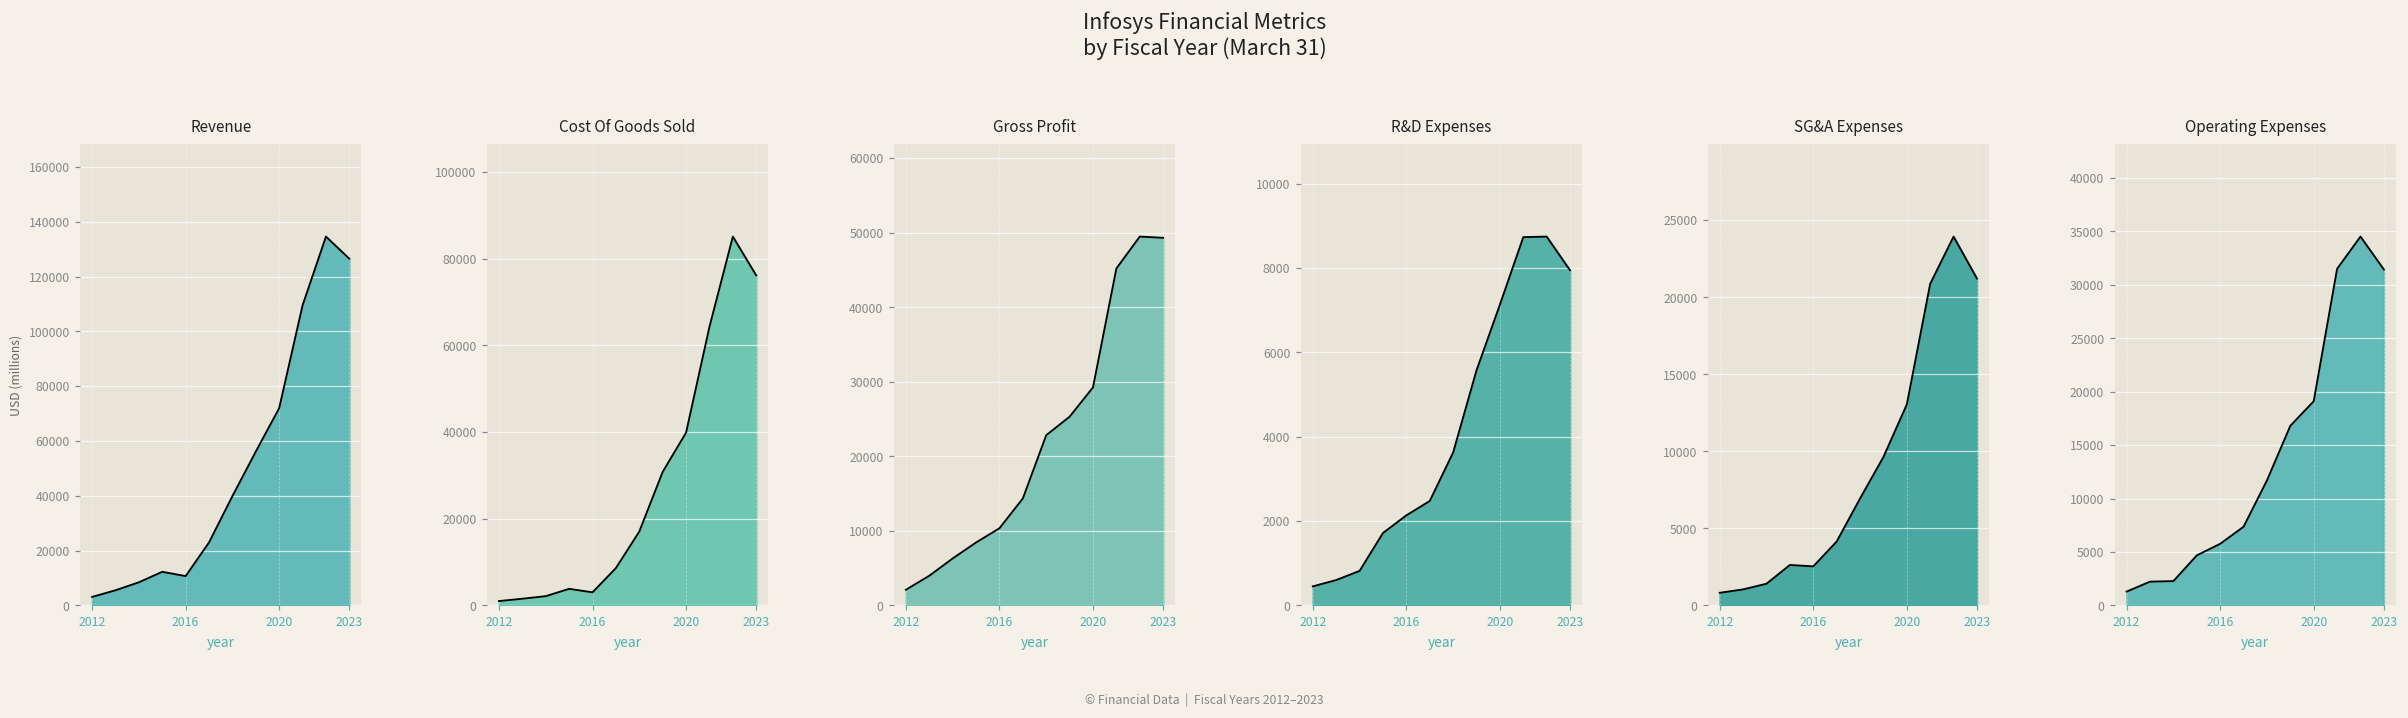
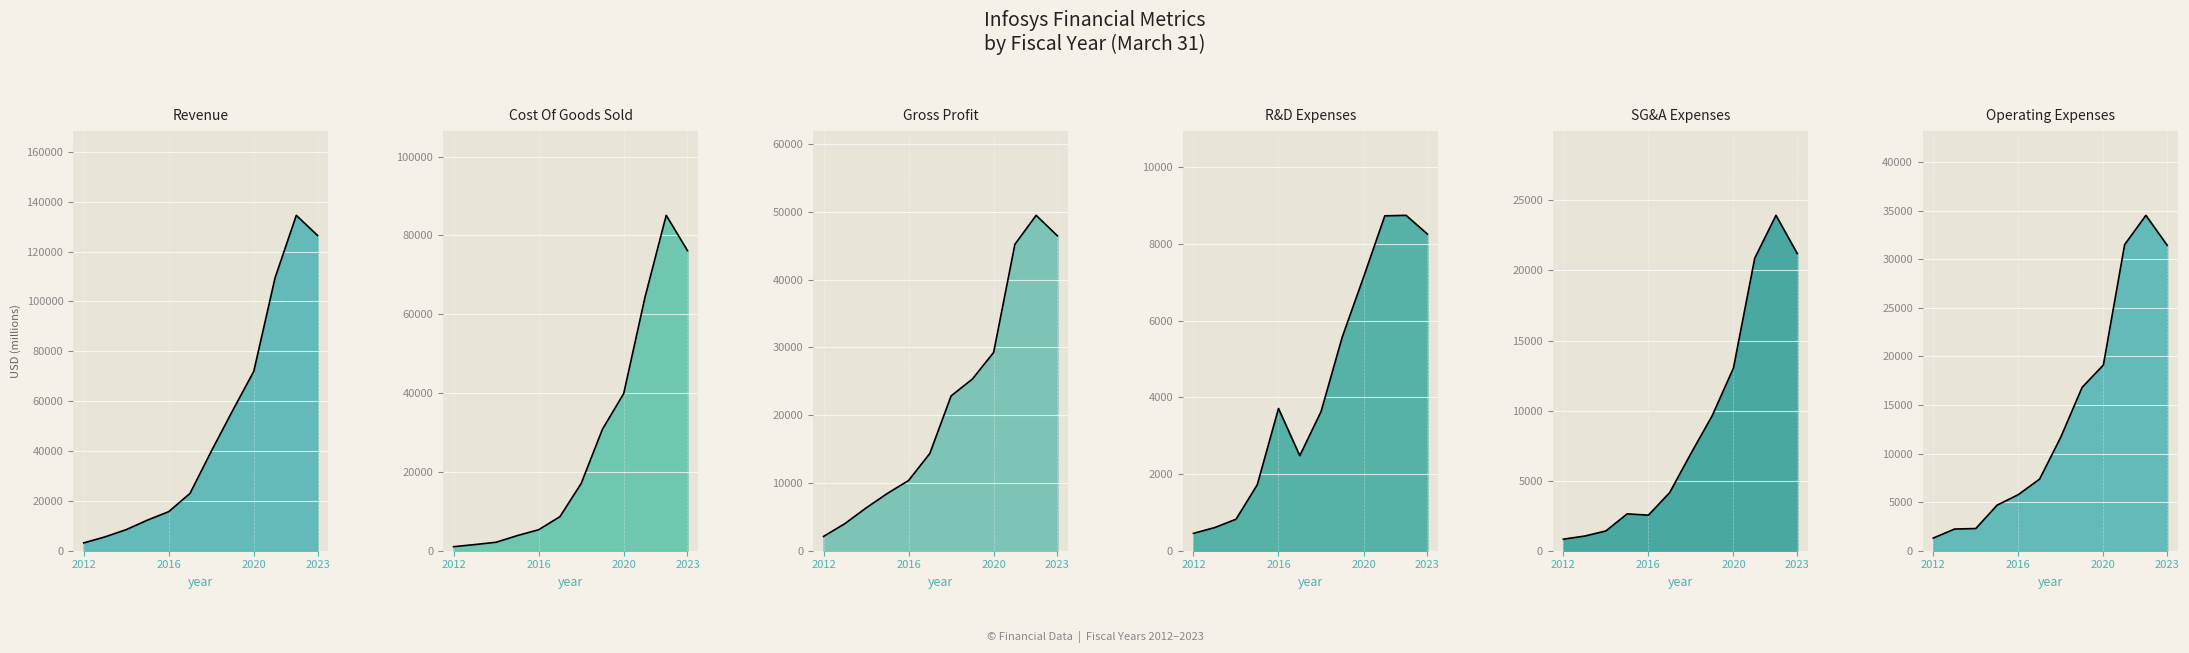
  {
    "Revenue": {
      "2012": 3000,
-     "2016": 11000,
+     "2016": 16000,
      "2020": 72000,
      "2023": 126000
    },
    "Cost Of Goods Sold": {
      "2012": 1000,
-     "2016": 3000,
+     "2016": 5000,
      "2020": 40000,
      "2023": 76000
    },
    "Gross Profit": {
      "2012": 2000,
      "2016": 10000,
      "2020": 29000,
-     "2023": 49000
+     "2023": 46000
    },
    "R&D Expenses": {
      "2012": 500,
-     "2016": 2100,
+     "2016": 3700,
      "2020": 7100,
-     "2023": 8000
+     "2023": 8300
    },
    "SG&A Expenses": {
      "2012": 800,
      "2016": 2500,
      "2020": 13000,
      "2023": 21200
    },
    "Operating Expenses": {
      "2012": 1000,
      "2016": 6000,
      "2020": 19000,
      "2023": 31000
    }
  }
